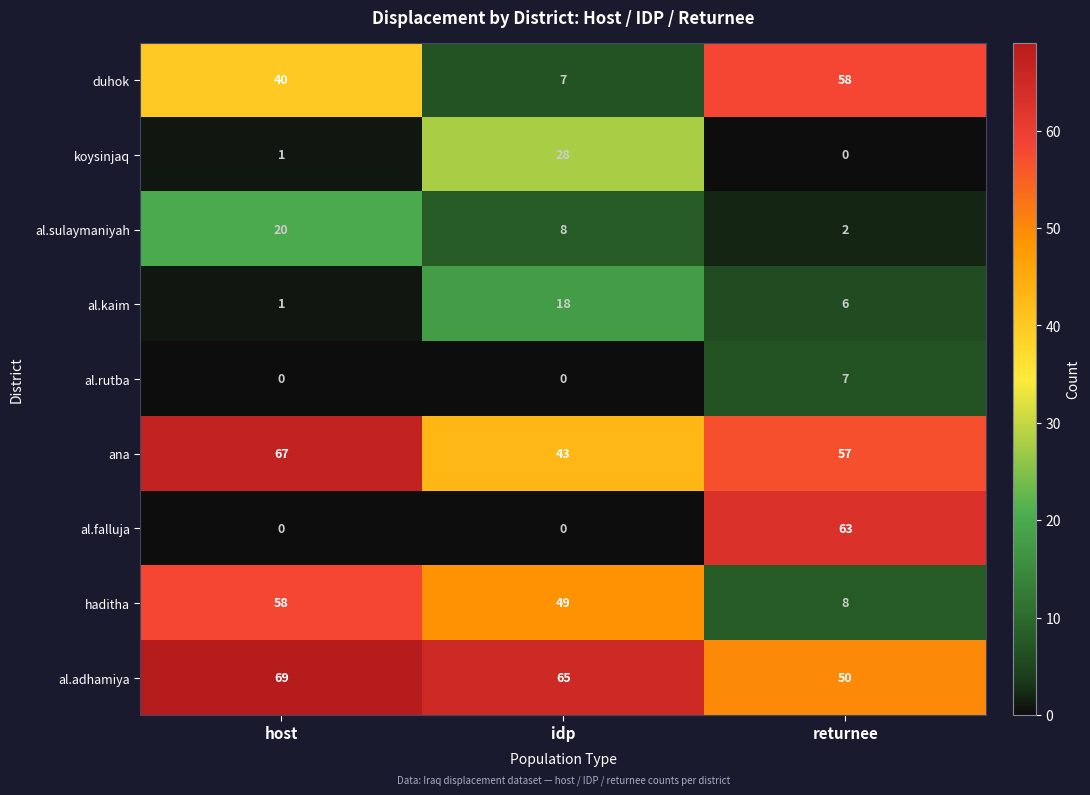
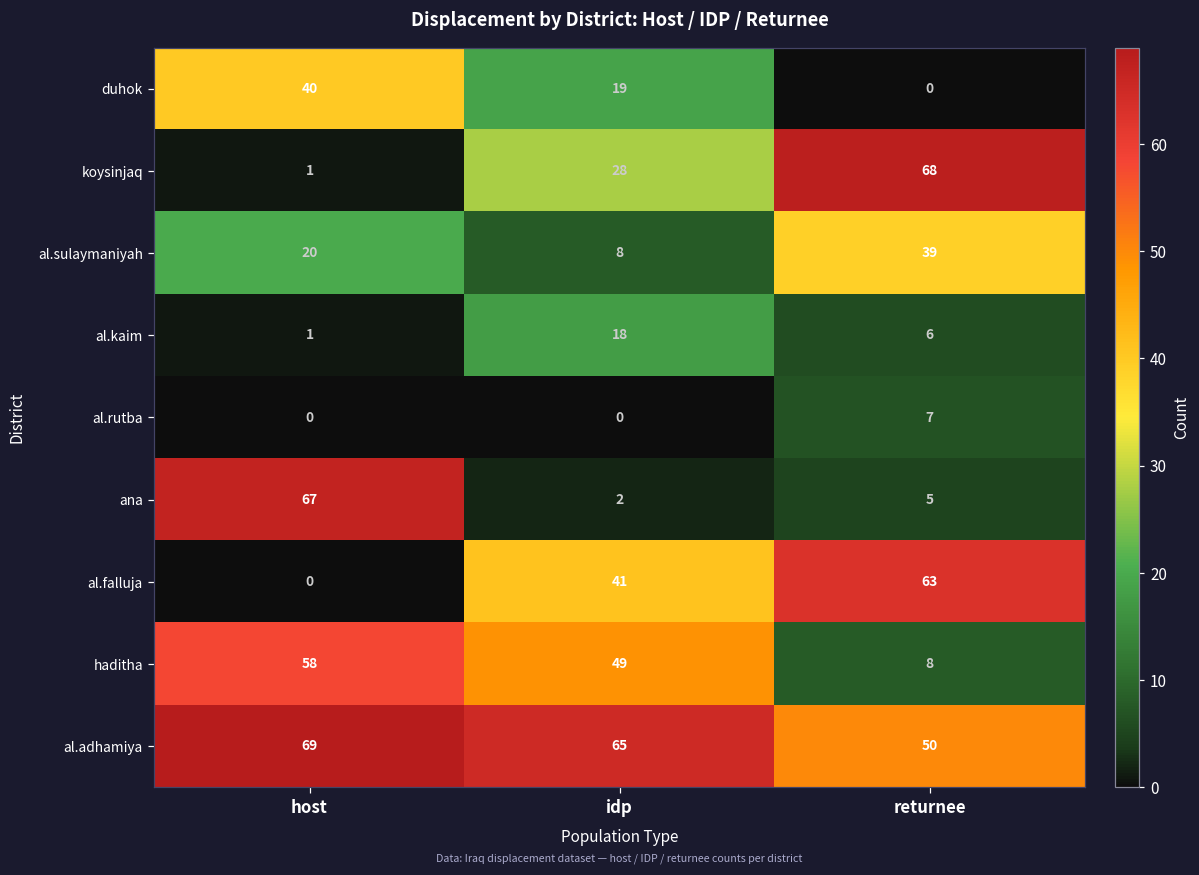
  {
    "duhok": {
      "host": 40,
-     "idp": 7,
-     "returnee": 58
+     "idp": 19,
+     "returnee": 0
    },
    "koysinjaq": {
      "host": 1,
      "idp": 28,
-     "returnee": 0
+     "returnee": 68
    },
    "al.sulaymaniyah": {
      "host": 20,
      "idp": 8,
-     "returnee": 2
+     "returnee": 39
    },
    "al.kaim": {
      "host": 1,
      "idp": 18,
      "returnee": 6
    },
    "al.rutba": {
      "host": 0,
      "idp": 0,
      "returnee": 7
    },
    "ana": {
      "host": 67,
-     "idp": 43,
-     "returnee": 57
+     "idp": 2,
+     "returnee": 5
    },
    "al.falluja": {
      "host": 0,
-     "idp": 0,
+     "idp": 41,
      "returnee": 63
    },
    "haditha": {
      "host": 58,
      "idp": 49,
      "returnee": 8
    },
    "al.adhamiya": {
      "host": 69,
      "idp": 65,
      "returnee": 50
    }
  }
